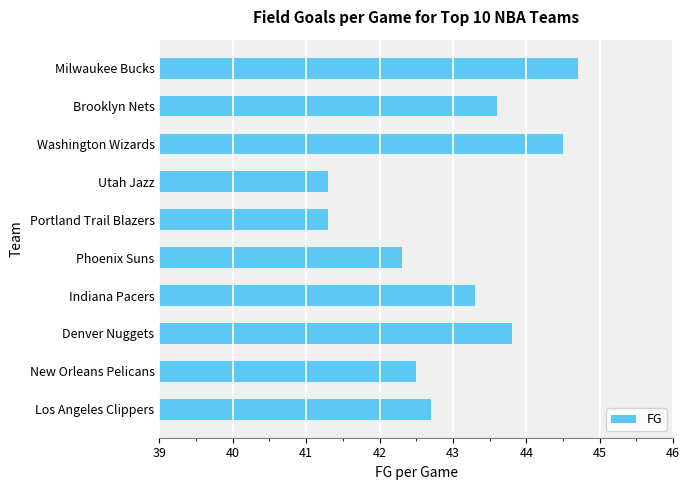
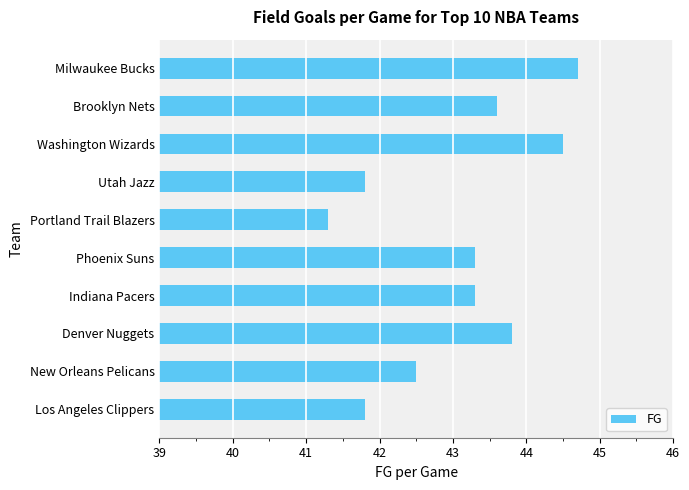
  {
    "Milwaukee Bucks": 44.7,
    "Brooklyn Nets": 43.6,
    "Washington Wizards": 44.5,
-   "Utah Jazz": 41.3,
+   "Utah Jazz": 41.8,
    "Portland Trail Blazers": 41.3,
-   "Phoenix Suns": 42.3,
+   "Phoenix Suns": 43.3,
    "Indiana Pacers": 43.3,
    "Denver Nuggets": 43.8,
    "New Orleans Pelicans": 42.5,
-   "Los Angeles Clippers": 42.7
+   "Los Angeles Clippers": 41.8
  }
